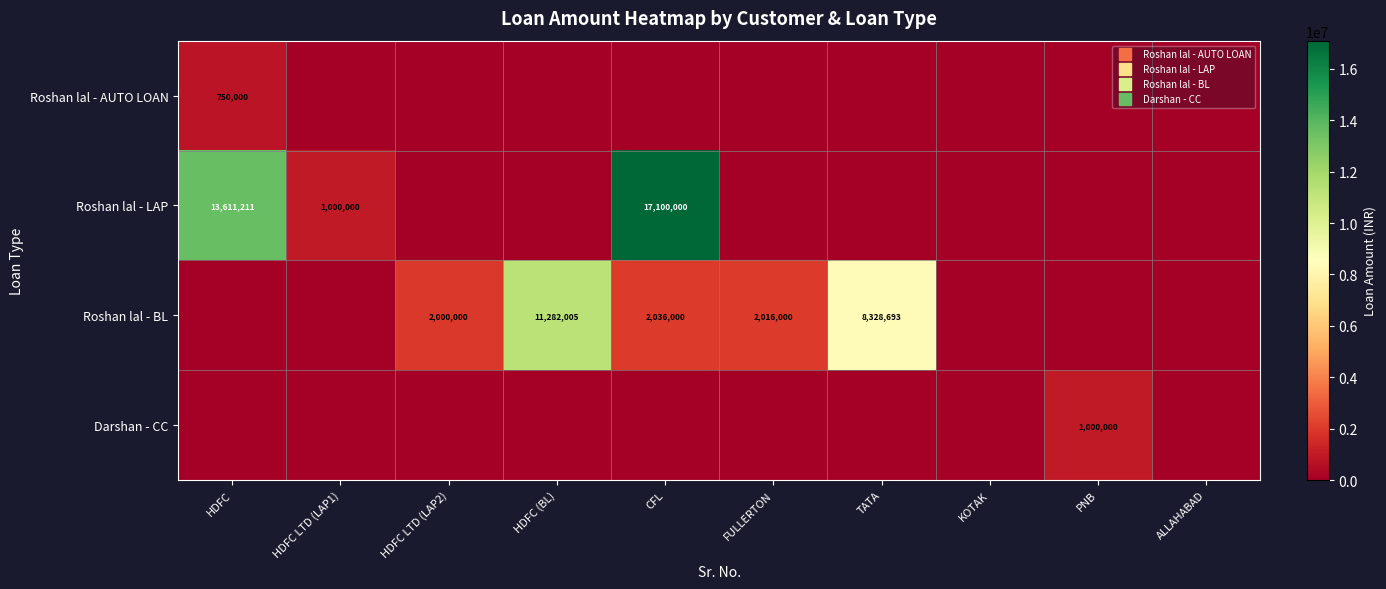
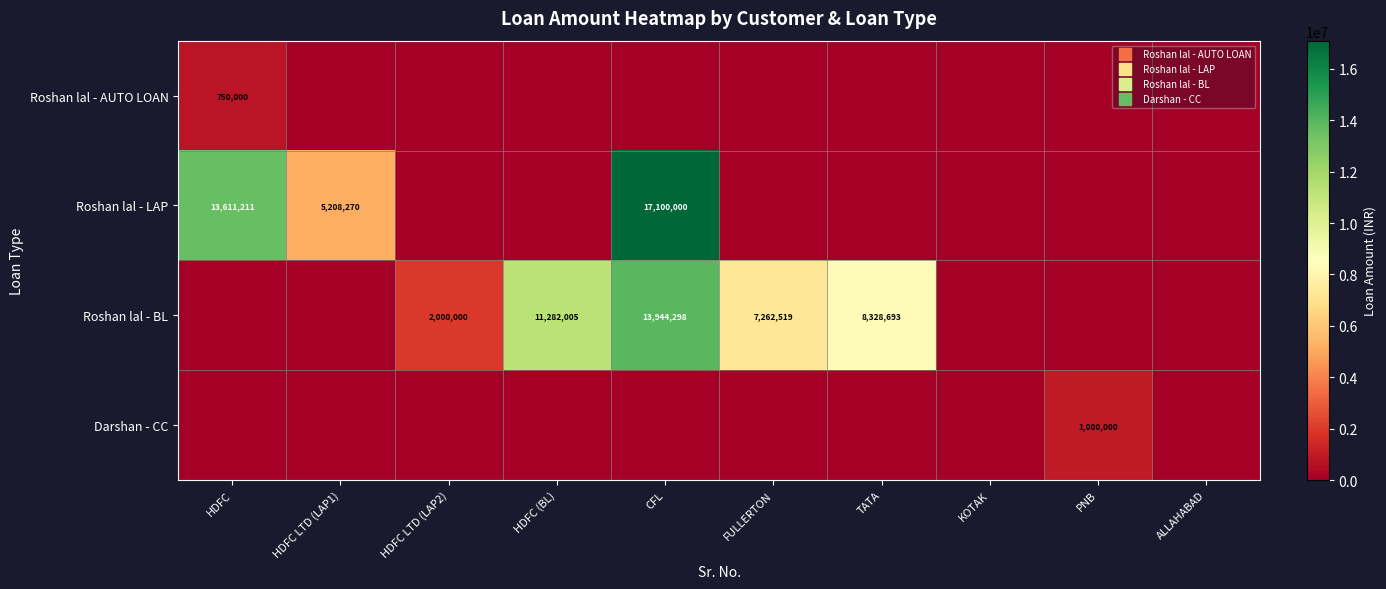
  {
    "Roshan lal - AUTO LOAN": {
      "HDFC": "750,000"
    },
    "Roshan lal - LAP": {
      "HDFC": "13,611,211",
-     "HDFC LTD (LAP1)": "1,000,000",
+     "HDFC LTD (LAP1)": "5,208,270",
      "CFL": "17,100,000"
    },
    "Roshan lal - BL": {
      "HDFC LTD (LAP2)": "2,000,000",
      "HDFC (BL)": "11,282,005",
-     "CFL": "2,036,000",
-     "FULLERTON": "2,016,000",
+     "CFL": "13,944,298",
+     "FULLERTON": "7,262,519",
      "TATA": "8,328,693"
    },
    "Darshan - CC": {
      "PNB": "1,000,000"
    }
  }
